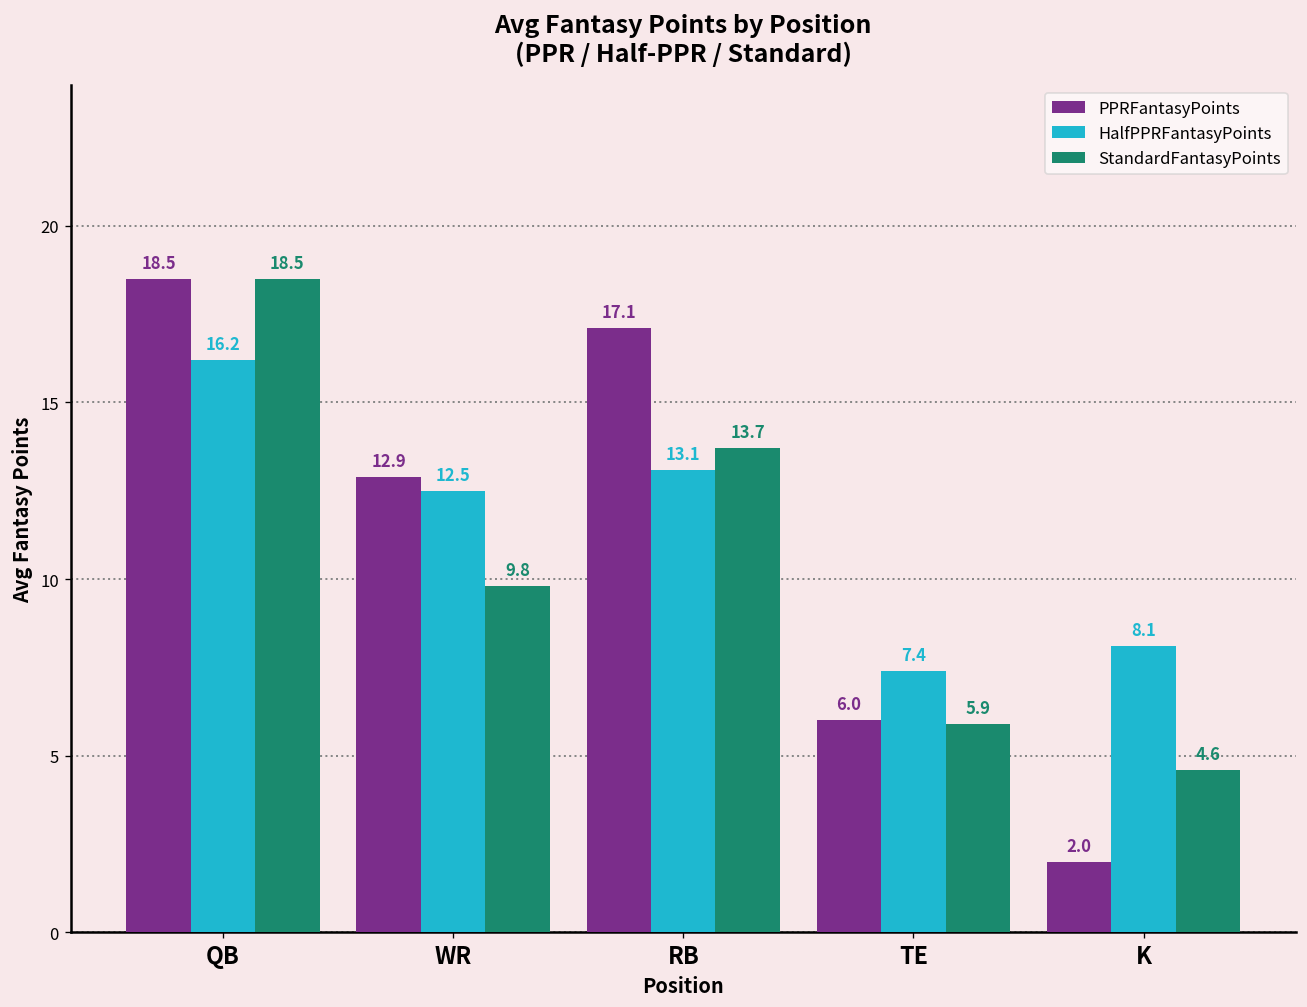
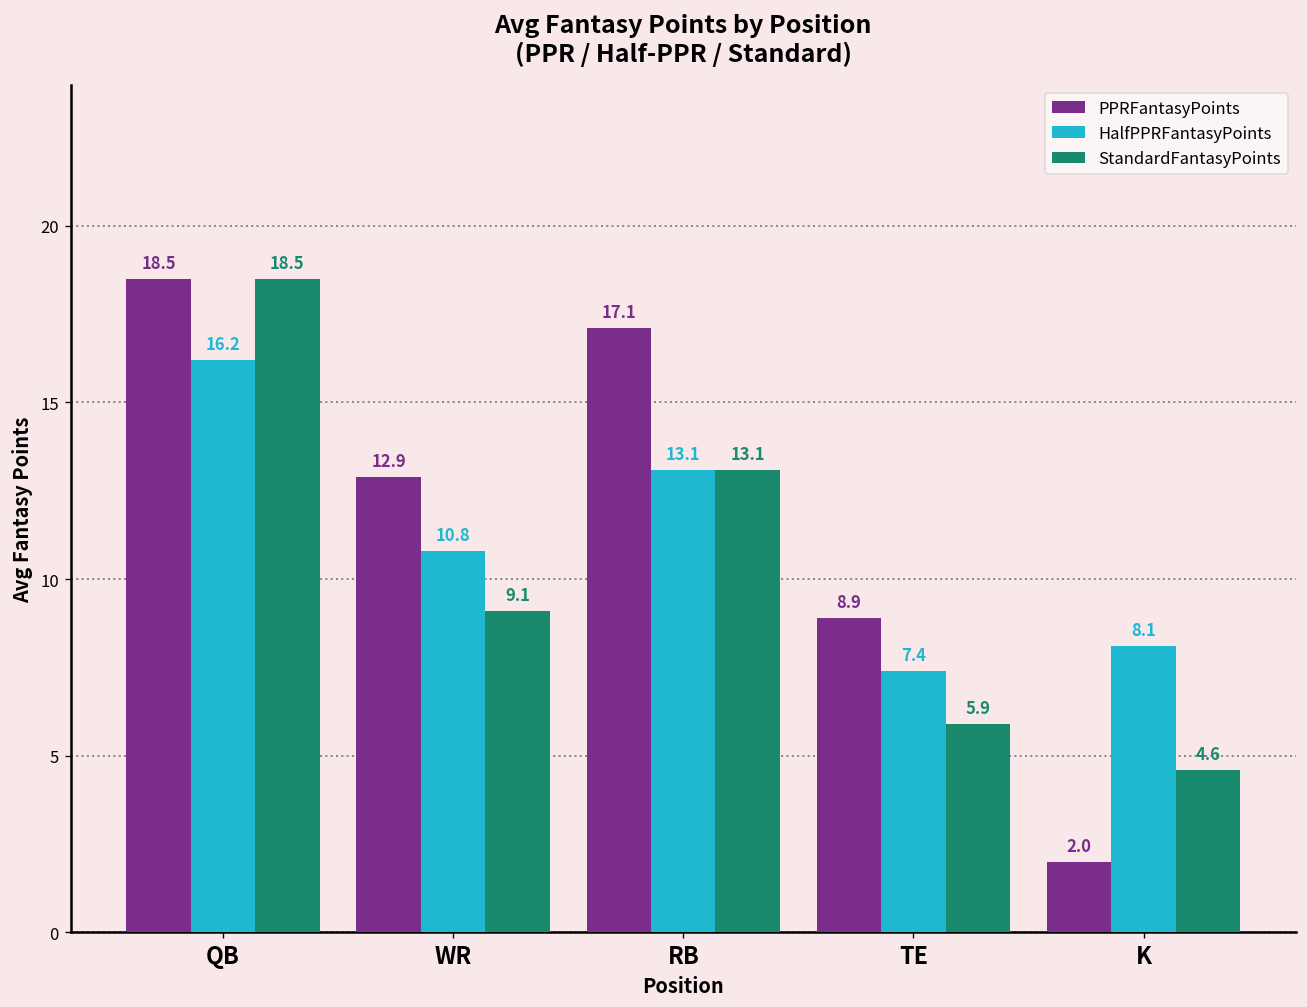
  {
    "PPRFantasyPoints": {
      "QB": 18.5,
      "WR": 12.9,
      "RB": 17.1,
-     "TE": 6.0,
+     "TE": 8.9,
      "K": 2.0
    },
    "HalfPPRFantasyPoints": {
      "QB": 16.2,
-     "WR": 12.5,
+     "WR": 10.8,
      "RB": 13.1,
      "TE": 7.4,
      "K": 8.1
    },
    "StandardFantasyPoints": {
      "QB": 18.5,
-     "WR": 9.8,
-     "RB": 13.7,
+     "WR": 9.1,
+     "RB": 13.1,
      "TE": 5.9,
      "K": 4.6
    }
  }
